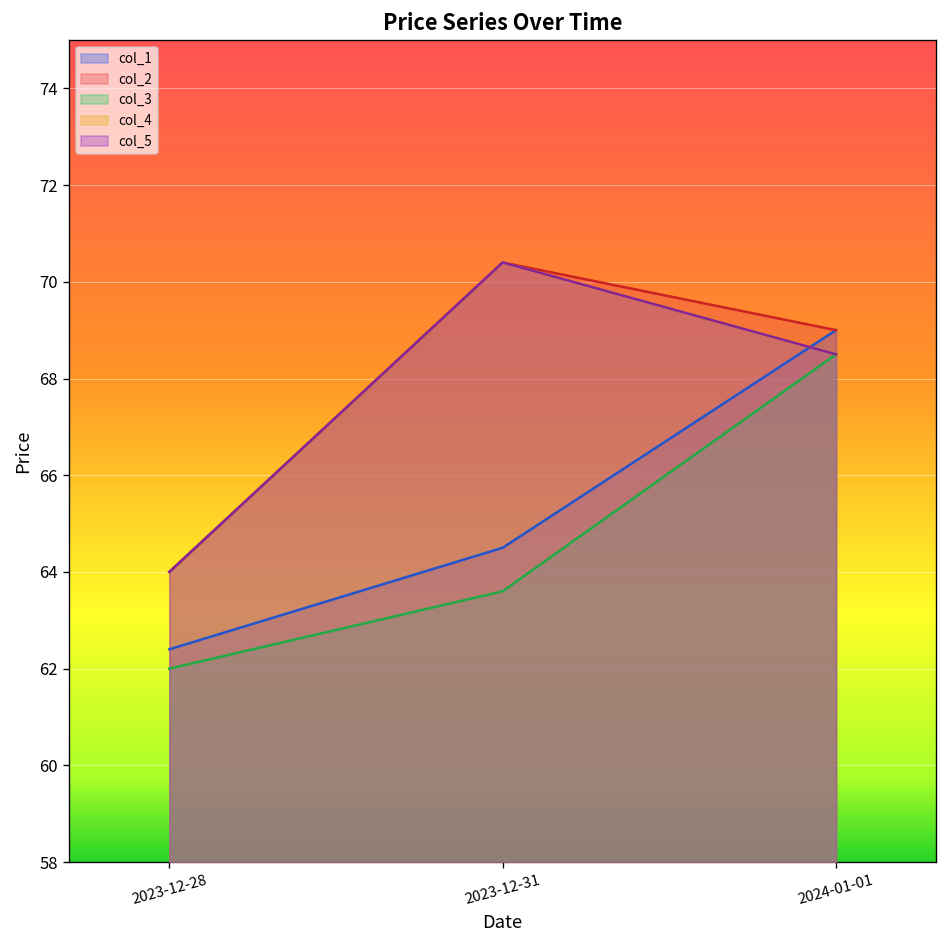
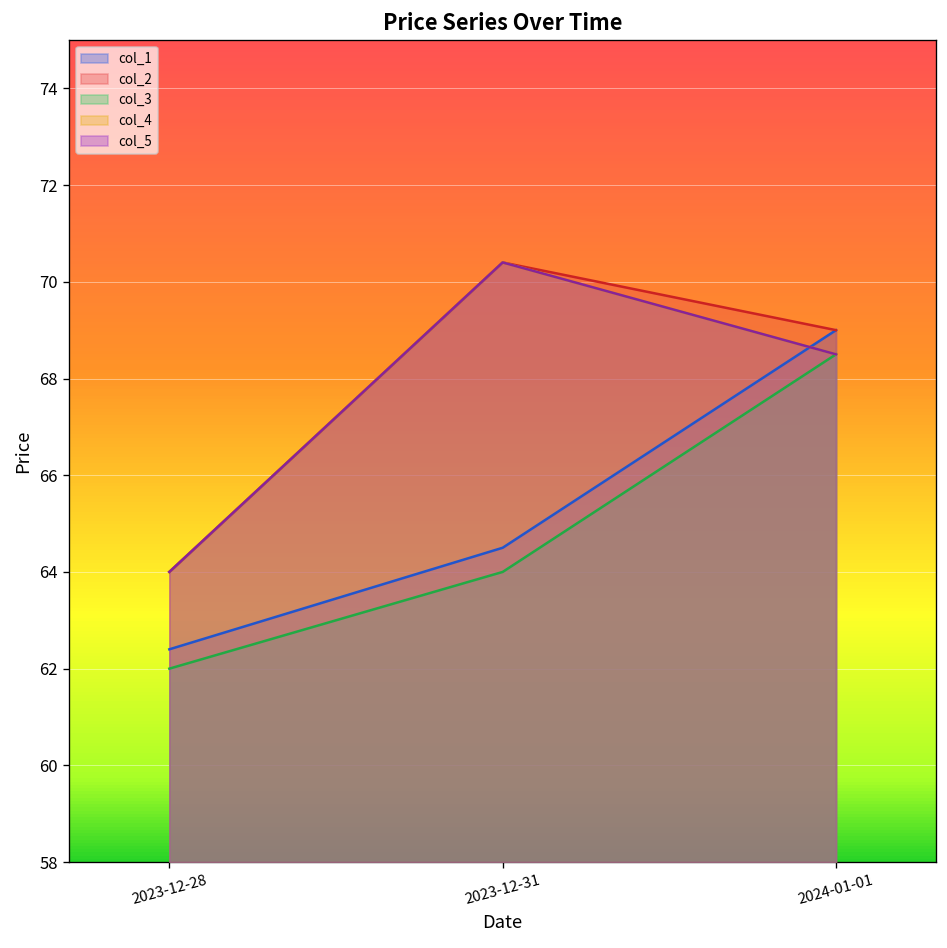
  {
    "col_3": {
      "2023-12-28": 62.0,
-     "2023-12-31": 63.6
+     "2023-12-31": 64.0
    }
  }
